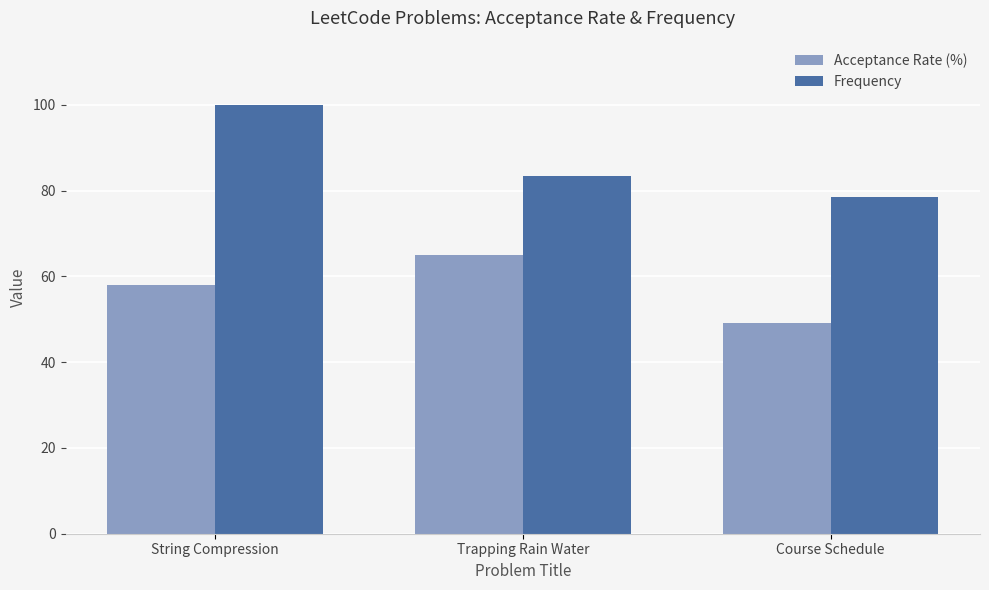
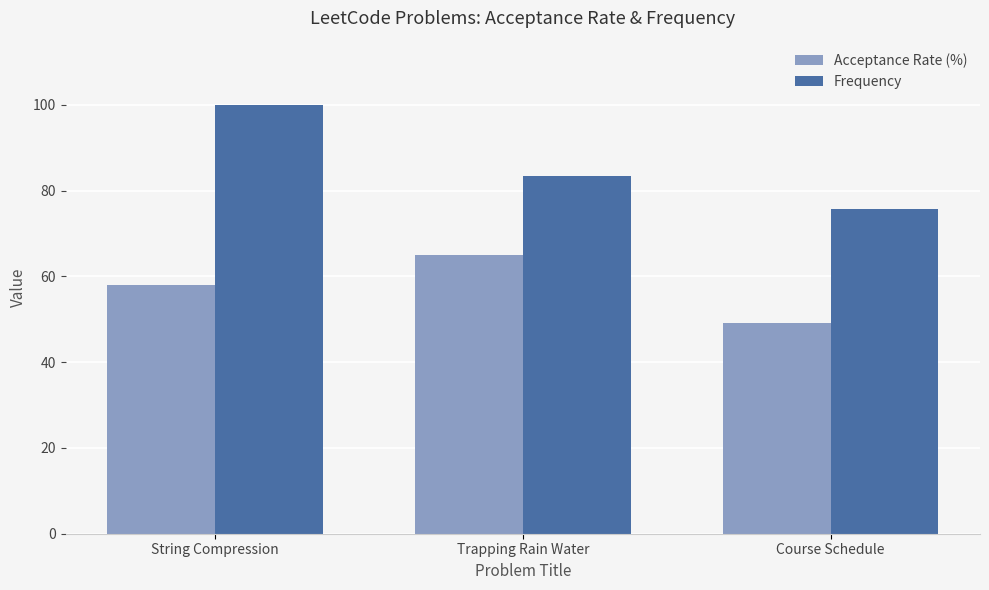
  {
    "Acceptance Rate (%)": {
      "String Compression": 58,
      "Trapping Rain Water": 65,
      "Course Schedule": 49
    },
    "Frequency": {
      "String Compression": 100,
      "Trapping Rain Water": 84,
-     "Course Schedule": 79
+     "Course Schedule": 76
    }
  }
